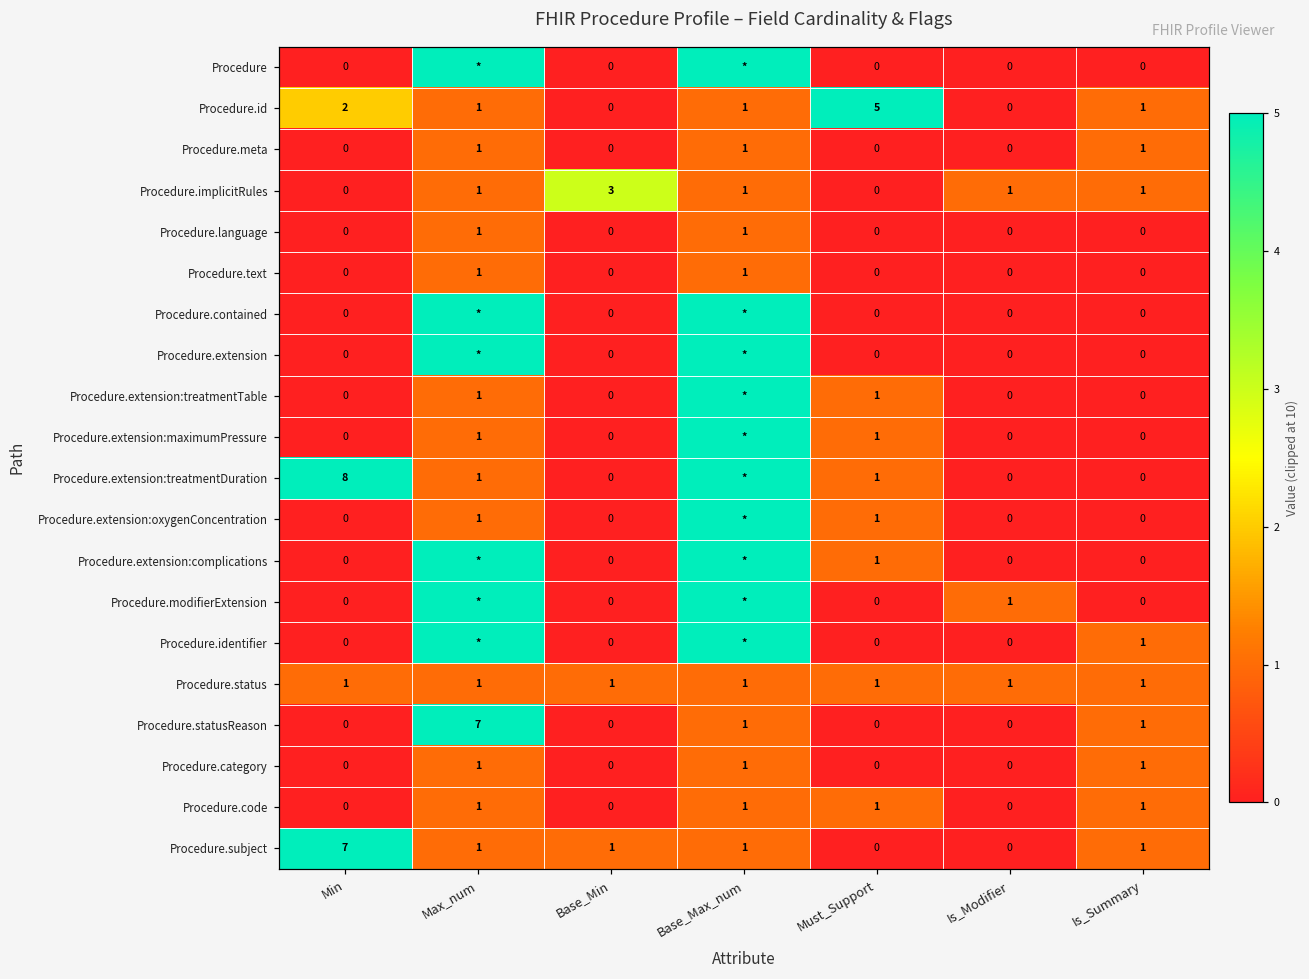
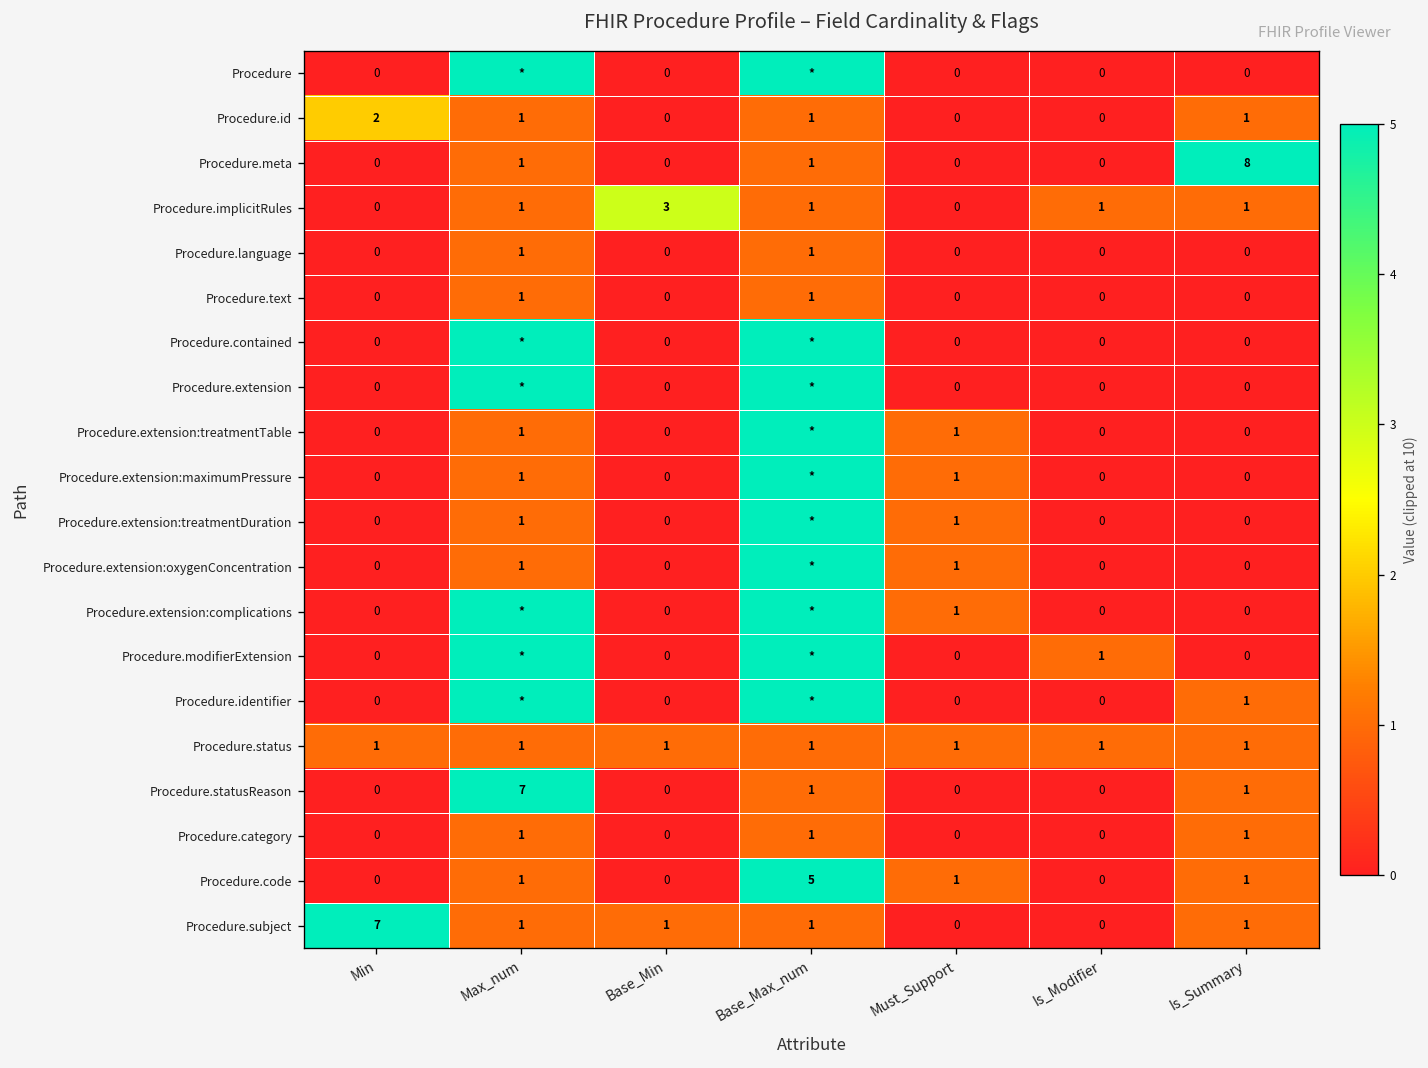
  {
    "Procedure": {
      "Min": 0,
      "Base_Min": 0,
      "Must_Support": 0,
      "Is_Modifier": 0,
      "Is_Summary": 0
    },
    "Procedure.id": {
      "Min": 2,
      "Max_num": 1,
      "Base_Min": 0,
      "Base_Max_num": 1,
-     "Must_Support": 5,
+     "Must_Support": 0,
      "Is_Modifier": 0,
      "Is_Summary": 1
    },
    "Procedure.meta": {
      "Min": 0,
      "Max_num": 1,
      "Base_Min": 0,
      "Base_Max_num": 1,
      "Must_Support": 0,
      "Is_Modifier": 0,
-     "Is_Summary": 1
+     "Is_Summary": 8
    },
    "Procedure.implicitRules": {
      "Min": 0,
      "Max_num": 1,
      "Base_Min": 3,
      "Base_Max_num": 1,
      "Must_Support": 0,
      "Is_Modifier": 1,
      "Is_Summary": 1
    },
    "Procedure.language": {
      "Min": 0,
      "Max_num": 1,
      "Base_Min": 0,
      "Base_Max_num": 1,
      "Must_Support": 0,
      "Is_Modifier": 0,
      "Is_Summary": 0
    },
    "Procedure.text": {
      "Min": 0,
      "Max_num": 1,
      "Base_Min": 0,
      "Base_Max_num": 1,
      "Must_Support": 0,
      "Is_Modifier": 0,
      "Is_Summary": 0
    },
    "Procedure.contained": {
      "Min": 0,
      "Base_Min": 0,
      "Must_Support": 0,
      "Is_Modifier": 0,
      "Is_Summary": 0
    },
    "Procedure.extension": {
      "Min": 0,
      "Base_Min": 0,
      "Must_Support": 0,
      "Is_Modifier": 0,
      "Is_Summary": 0
    },
    "Procedure.extension:treatmentTable": {
      "Min": 0,
      "Max_num": 1,
      "Base_Min": 0,
      "Must_Support": 1,
      "Is_Modifier": 0,
      "Is_Summary": 0
    },
    "Procedure.extension:maximumPressure": {
      "Min": 0,
      "Max_num": 1,
      "Base_Min": 0,
      "Must_Support": 1,
      "Is_Modifier": 0,
      "Is_Summary": 0
    },
    "Procedure.extension:treatmentDuration": {
-     "Min": 8,
+     "Min": 0,
      "Max_num": 1,
      "Base_Min": 0,
      "Must_Support": 1,
      "Is_Modifier": 0,
      "Is_Summary": 0
    },
    "Procedure.extension:oxygenConcentration": {
      "Min": 0,
      "Max_num": 1,
      "Base_Min": 0,
      "Must_Support": 1,
      "Is_Modifier": 0,
      "Is_Summary": 0
    },
    "Procedure.extension:complications": {
      "Min": 0,
      "Base_Min": 0,
      "Must_Support": 1,
      "Is_Modifier": 0,
      "Is_Summary": 0
    },
    "Procedure.modifierExtension": {
      "Min": 0,
      "Base_Min": 0,
      "Must_Support": 0,
      "Is_Modifier": 1,
      "Is_Summary": 0
    },
    "Procedure.identifier": {
      "Min": 0,
      "Base_Min": 0,
      "Must_Support": 0,
      "Is_Modifier": 0,
      "Is_Summary": 1
    },
    "Procedure.status": {
      "Min": 1,
      "Max_num": 1,
      "Base_Min": 1,
      "Base_Max_num": 1,
      "Must_Support": 1,
      "Is_Modifier": 1,
      "Is_Summary": 1
    },
    "Procedure.statusReason": {
      "Min": 0,
      "Max_num": 7,
      "Base_Min": 0,
      "Base_Max_num": 1,
      "Must_Support": 0,
      "Is_Modifier": 0,
      "Is_Summary": 1
    },
    "Procedure.category": {
      "Min": 0,
      "Max_num": 1,
      "Base_Min": 0,
      "Base_Max_num": 1,
      "Must_Support": 0,
      "Is_Modifier": 0,
      "Is_Summary": 1
    },
    "Procedure.code": {
      "Min": 0,
      "Max_num": 1,
      "Base_Min": 0,
-     "Base_Max_num": 1,
+     "Base_Max_num": 5,
      "Must_Support": 1,
      "Is_Modifier": 0,
      "Is_Summary": 1
    },
    "Procedure.subject": {
      "Min": 7,
      "Max_num": 1,
      "Base_Min": 1,
      "Base_Max_num": 1,
      "Must_Support": 0,
      "Is_Modifier": 0,
      "Is_Summary": 1
    }
  }
